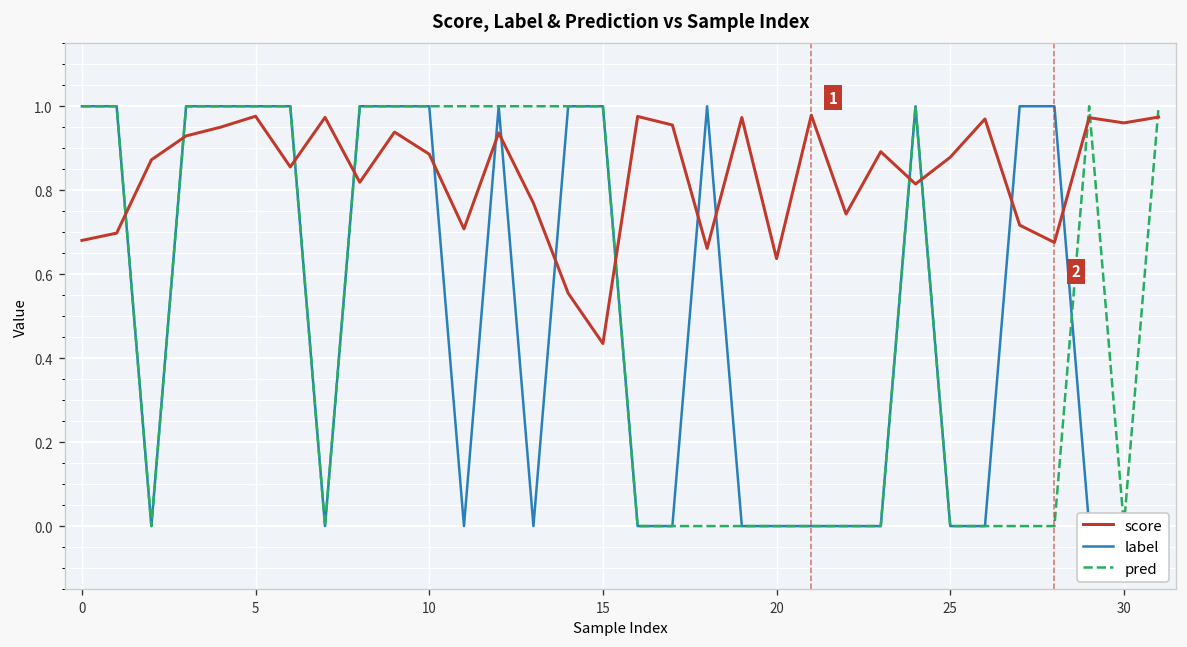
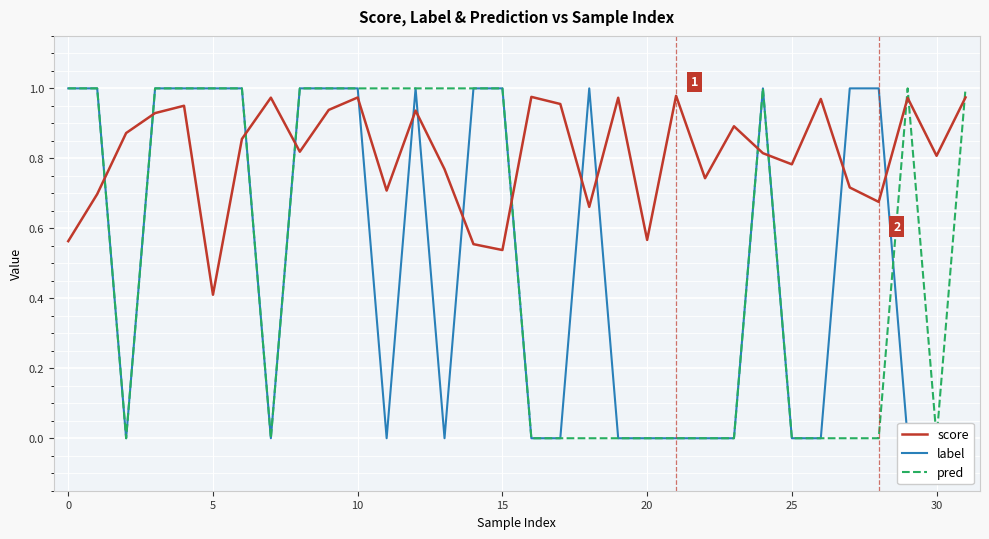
  {
    "score": {
-     "0": 0.68,
-     "5": 0.98,
-     "10": 0.89,
-     "15": 0.43,
-     "20": 0.64,
-     "25": 0.88,
-     "30": 0.96
+     "0": 0.56,
+     "5": 0.41,
+     "10": 0.97,
+     "15": 0.54,
+     "20": 0.57,
+     "25": 0.78,
+     "30": 0.81
    }
  }
